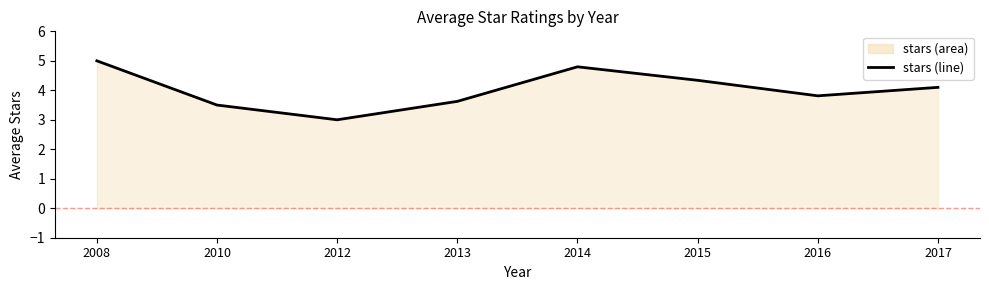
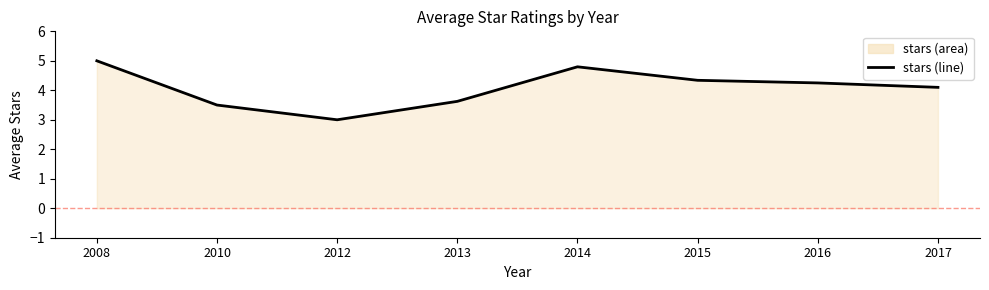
  {
    "2008": 5.0,
    "2010": 3.5,
    "2012": 3.0,
    "2013": 3.6,
    "2014": 4.8,
    "2015": 4.3,
-   "2016": 3.8,
+   "2016": 4.3,
    "2017": 4.1
  }
